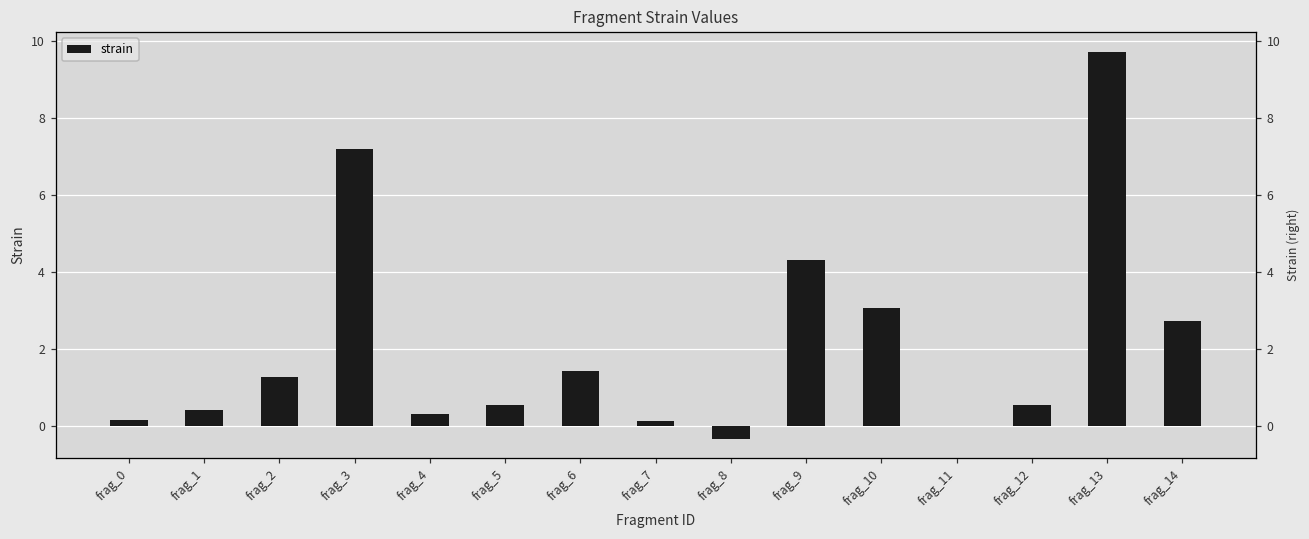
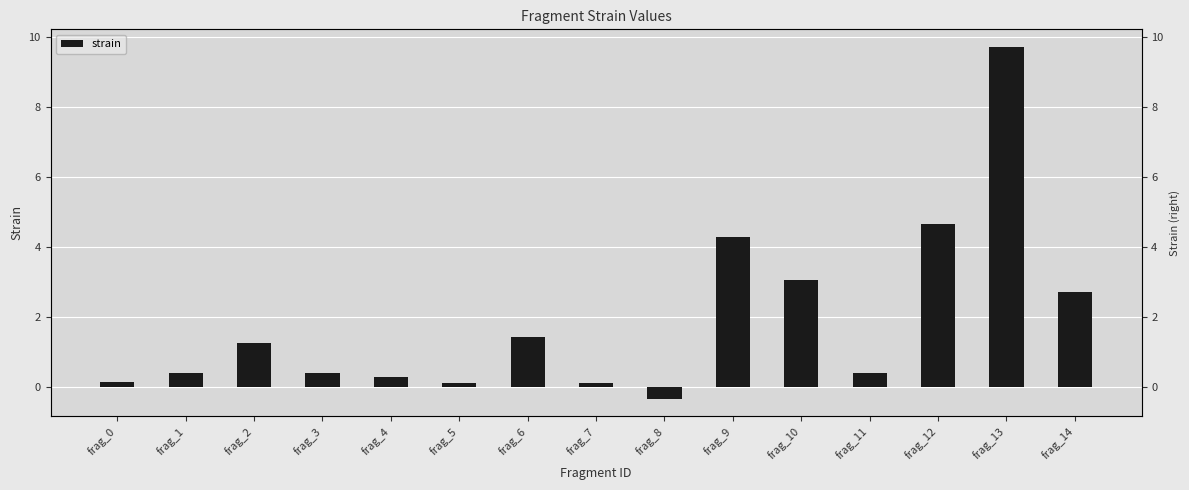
  {
    "frag_0": 0.2,
    "frag_1": 0.4,
    "frag_2": 1.3,
-   "frag_3": 7.2,
+   "frag_3": 0.4,
    "frag_4": 0.3,
-   "frag_5": 0.5,
+   "frag_5": 0.1,
    "frag_6": 1.4,
    "frag_7": 0.1,
    "frag_8": -0.3,
    "frag_9": 4.3,
    "frag_10": 3.1,
-   "frag_11": 0.0,
-   "frag_12": 0.5,
+   "frag_11": 0.4,
+   "frag_12": 4.7,
    "frag_13": 9.7,
    "frag_14": 2.7
  }
